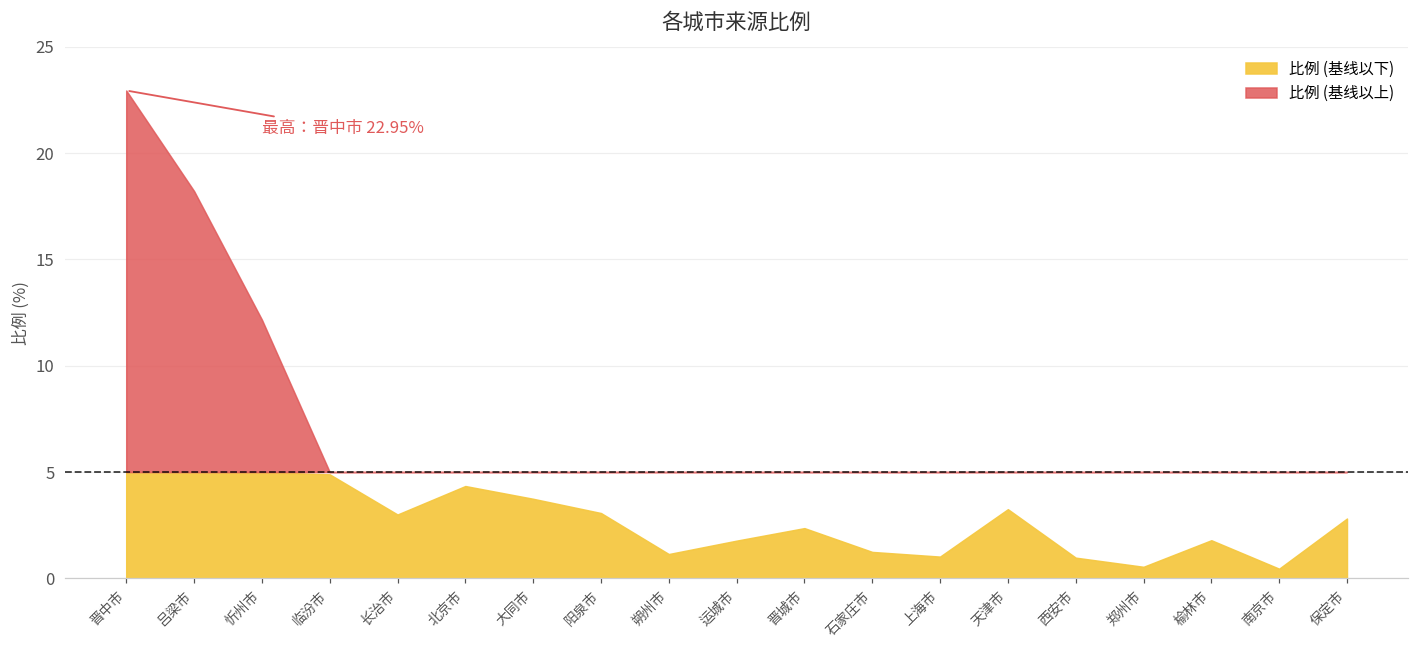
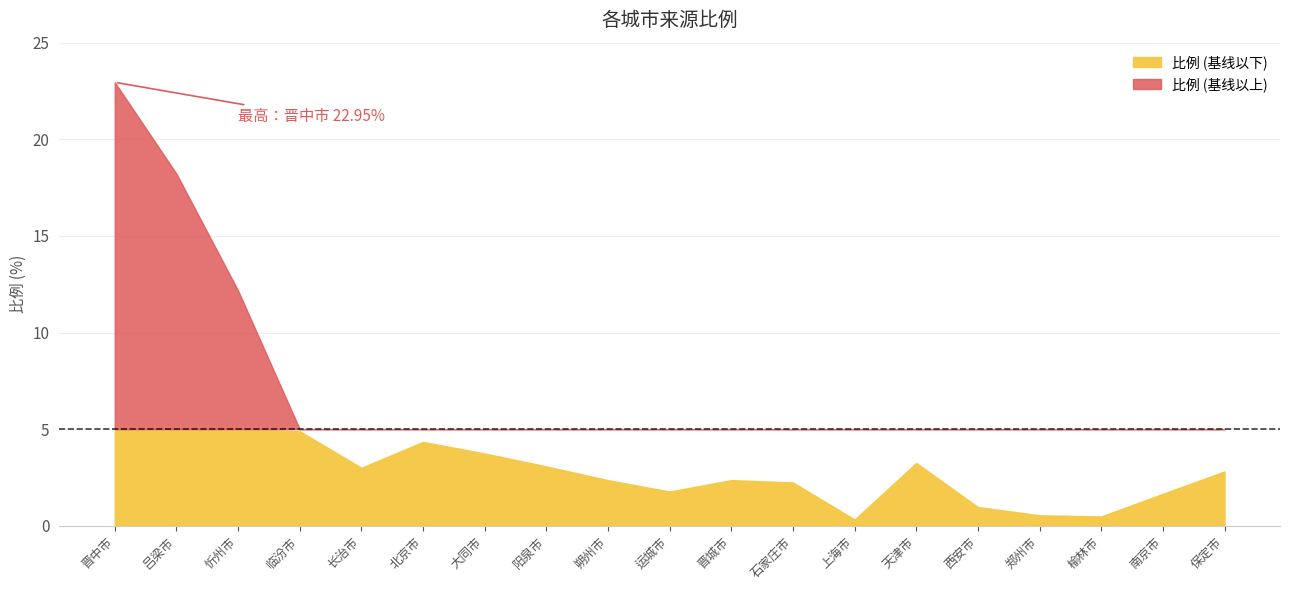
  {
    "比例 (基线以下)": {
      "晋中市": 5.0,
      "吕梁市": 5.0,
      "忻州市": 5.0,
      "长治市": 3.0,
      "北京市": 4.3,
      "大同市": 3.7,
      "阳泉市": 3.1,
-     "朔州市": 1.1,
+     "朔州市": 2.4,
      "运城市": 1.8,
      "晋城市": 2.4,
-     "石家庄市": 1.2,
-     "上海市": 1.0,
+     "石家庄市": 2.2,
+     "上海市": 0.3,
      "天津市": 3.3,
      "西安市": 1.0,
      "郑州市": 0.5,
-     "榆林市": 1.8,
-     "南京市": 0.5,
+     "榆林市": 0.5,
+     "南京市": 1.7,
      "保定市": 2.8
    }
  }
